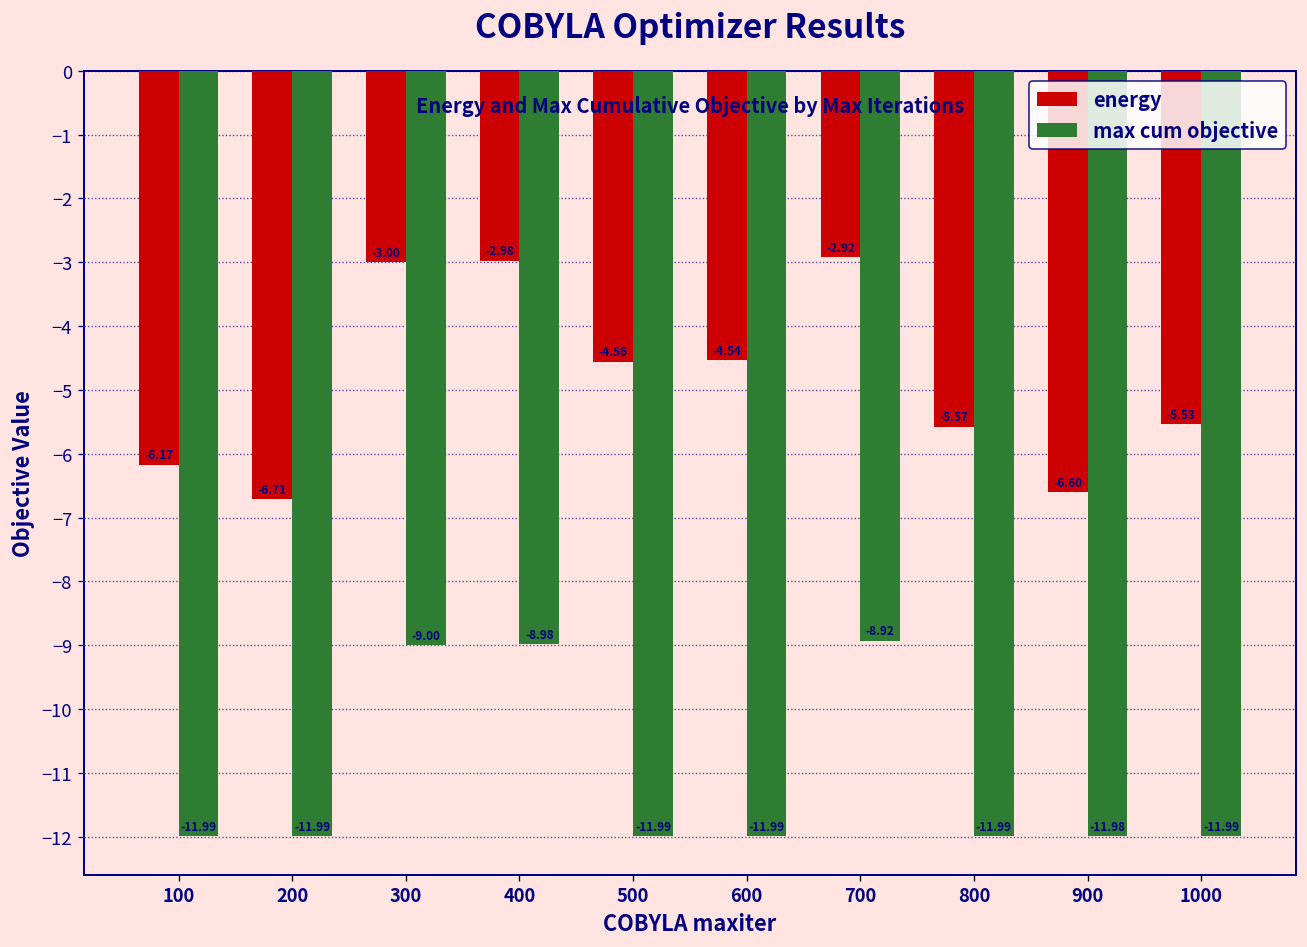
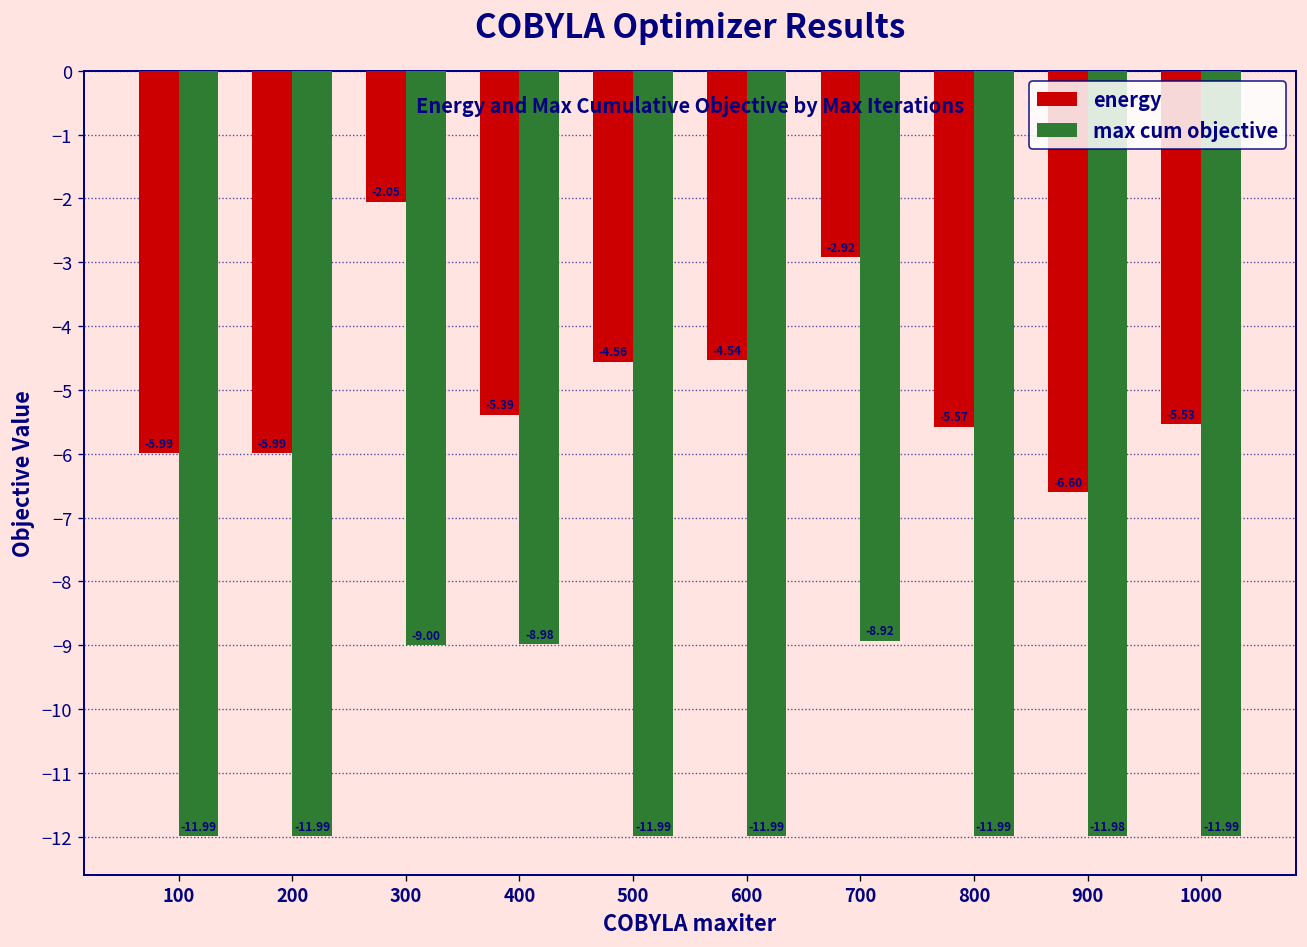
  {
    "energy": {
-     "100": -6.17,
-     "200": -6.71,
-     "300": -3.00,
-     "400": -2.98,
+     "100": -5.99,
+     "200": -5.99,
+     "300": -2.05,
+     "400": -5.39,
      "500": -4.56,
      "600": -4.54,
      "700": -2.92,
      "800": -5.57,
      "900": -6.60,
      "1000": -5.53
    },
    "max cum objective": {
      "100": -11.99,
      "200": -11.99,
      "300": -9.00,
      "400": -8.98,
      "500": -11.99,
      "600": -11.99,
      "700": -8.92,
      "800": -11.99,
      "900": -11.98,
      "1000": -11.99
    }
  }
